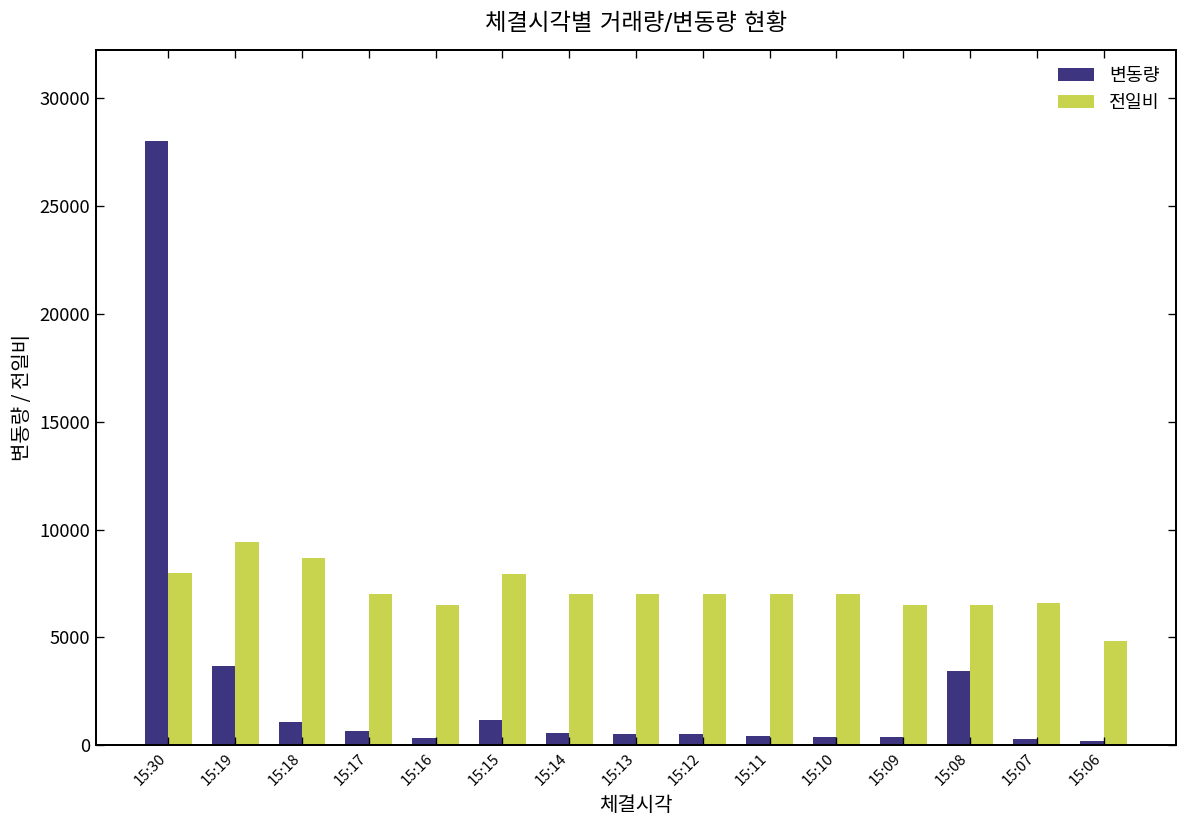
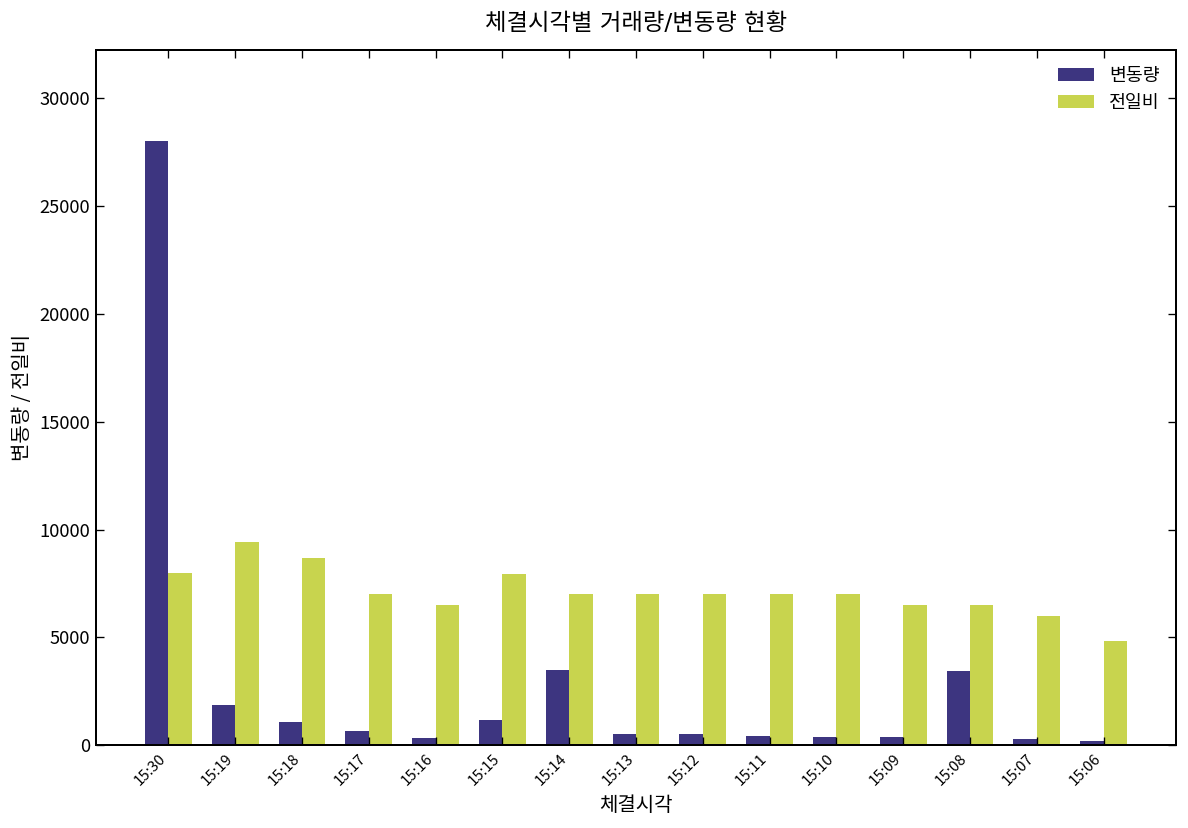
  {
    "변동량": {
      "15:30": 28000,
-     "15:19": 3700,
+     "15:19": 1900,
      "15:18": 1100,
      "15:17": 700,
      "15:16": 400,
      "15:15": 1200,
-     "15:14": 600,
+     "15:14": 3500,
      "15:13": 500,
      "15:12": 500,
      "15:11": 400,
      "15:10": 400,
      "15:09": 400,
      "15:08": 3500,
      "15:07": 300,
      "15:06": 200
    },
    "전일비": {
      "15:30": 8000,
      "15:19": 9400,
      "15:18": 8700,
      "15:17": 7000,
      "15:16": 6500,
      "15:15": 7900,
      "15:14": 7000,
      "15:13": 7000,
      "15:12": 7000,
      "15:11": 7000,
      "15:10": 7000,
      "15:09": 6500,
      "15:08": 6500,
-     "15:07": 6600,
+     "15:07": 6000,
      "15:06": 4800
    }
  }
